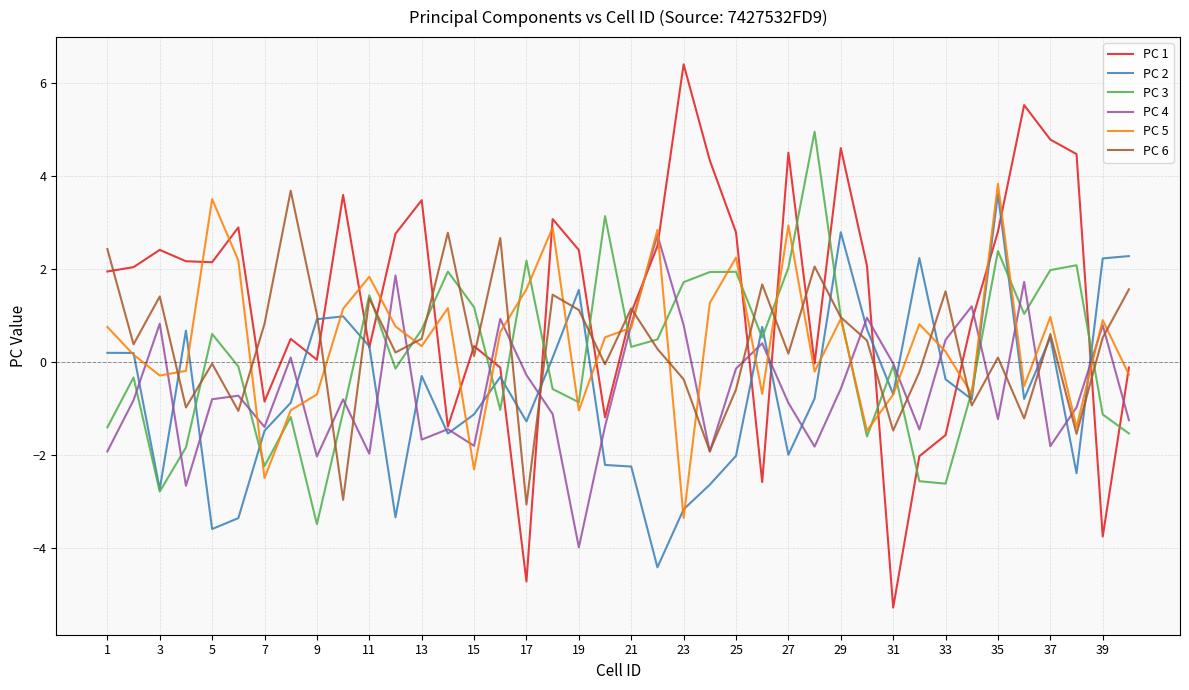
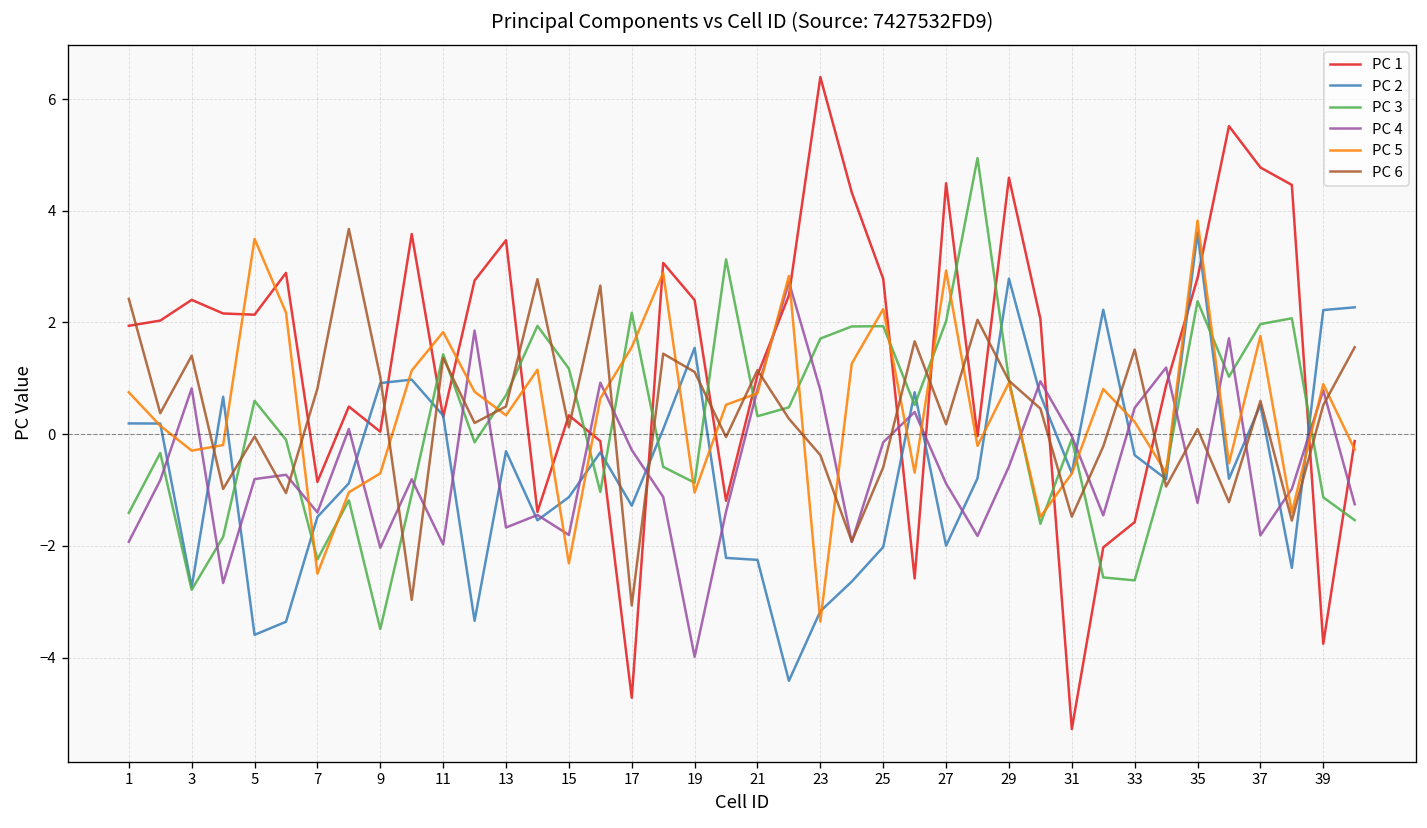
  {
    "PC 1": {
      "1": 1.9,
      "3": 2.4,
      "5": 2.1,
      "7": -0.9,
      "9": 0.0,
      "13": 3.5,
      "15": 0.3,
      "17": -4.7,
      "19": 2.4,
      "21": 1.1,
      "23": 6.4,
      "25": 2.8,
      "27": 4.5,
      "29": 4.6,
      "31": -5.3,
      "33": -1.6,
      "35": 2.8,
      "37": 4.8,
      "39": -3.8
    },
    "PC 2": {
      "1": 0.2,
      "5": -3.6,
      "7": -1.5,
      "9": 0.9,
      "13": -0.3,
      "15": -1.1,
      "17": -1.3,
      "19": 1.5,
      "21": -2.3,
      "23": -3.2,
      "25": -2.0,
      "27": -2.0,
      "29": 2.8,
      "33": -0.4,
      "35": 3.6,
      "37": 0.5,
      "39": 2.2
    },
    "PC 3": {
      "1": -1.4,
      "5": 0.6,
      "7": -2.2,
      "9": -3.5,
      "11": 1.4,
      "13": 0.7,
      "15": 1.2,
      "17": 2.2,
      "19": -0.9,
      "21": 0.3,
      "23": 1.7,
      "25": 1.9,
      "27": 2.0,
      "33": -2.6,
      "35": 2.4,
      "37": 2.0,
      "39": -1.1
    },
    "PC 4": {
      "1": -1.9,
      "3": 0.8,
      "5": -0.8,
      "7": -1.4,
      "9": -2.0,
      "11": -2.0,
      "13": -1.7,
      "15": -1.8,
      "17": -0.3,
      "19": -4.0,
      "21": 0.8,
      "23": 0.8,
      "25": -0.1,
      "27": -0.9,
      "29": -0.6,
      "33": 0.5,
      "35": -1.2,
      "37": -1.8,
      "39": 0.8
    },
    "PC 5": {
      "1": 0.7,
      "3": -0.3,
      "5": 3.5,
      "7": -2.5,
      "9": -0.7,
      "11": 1.8,
      "13": 0.3,
      "15": -2.3,
      "17": 1.6,
      "19": -1.0,
      "21": 0.7,
      "23": -3.4,
      "25": 2.2,
      "27": 2.9,
      "33": 0.2,
      "35": 3.8,
-     "37": 1.0,
+     "37": 1.8,
      "39": 0.9
    },
    "PC 6": {
      "1": 2.4,
      "3": 1.4,
      "5": 0.0,
      "7": 0.8,
      "9": 1.0,
      "11": 1.4,
      "13": 0.5,
      "15": 0.1,
      "17": -3.1,
      "19": 1.1,
      "21": 1.1,
      "23": -0.4,
      "25": -0.6,
      "27": 0.2,
      "31": -1.5,
      "33": 1.5,
      "35": 0.1,
      "37": 0.6,
      "39": 0.5
    }
  }
